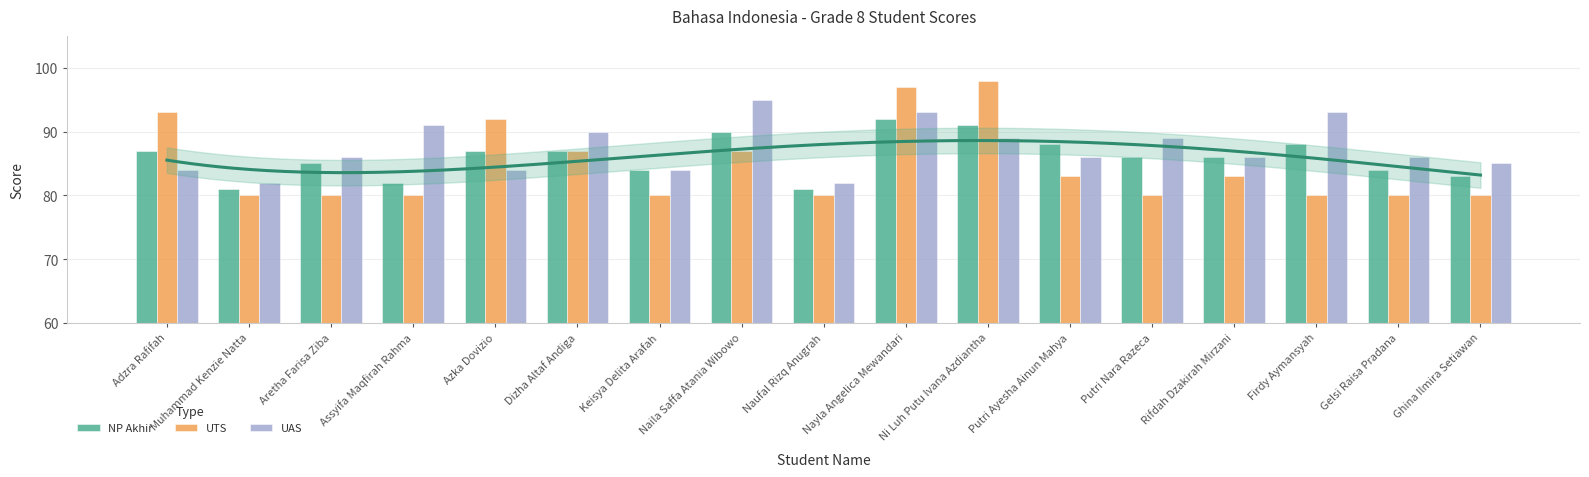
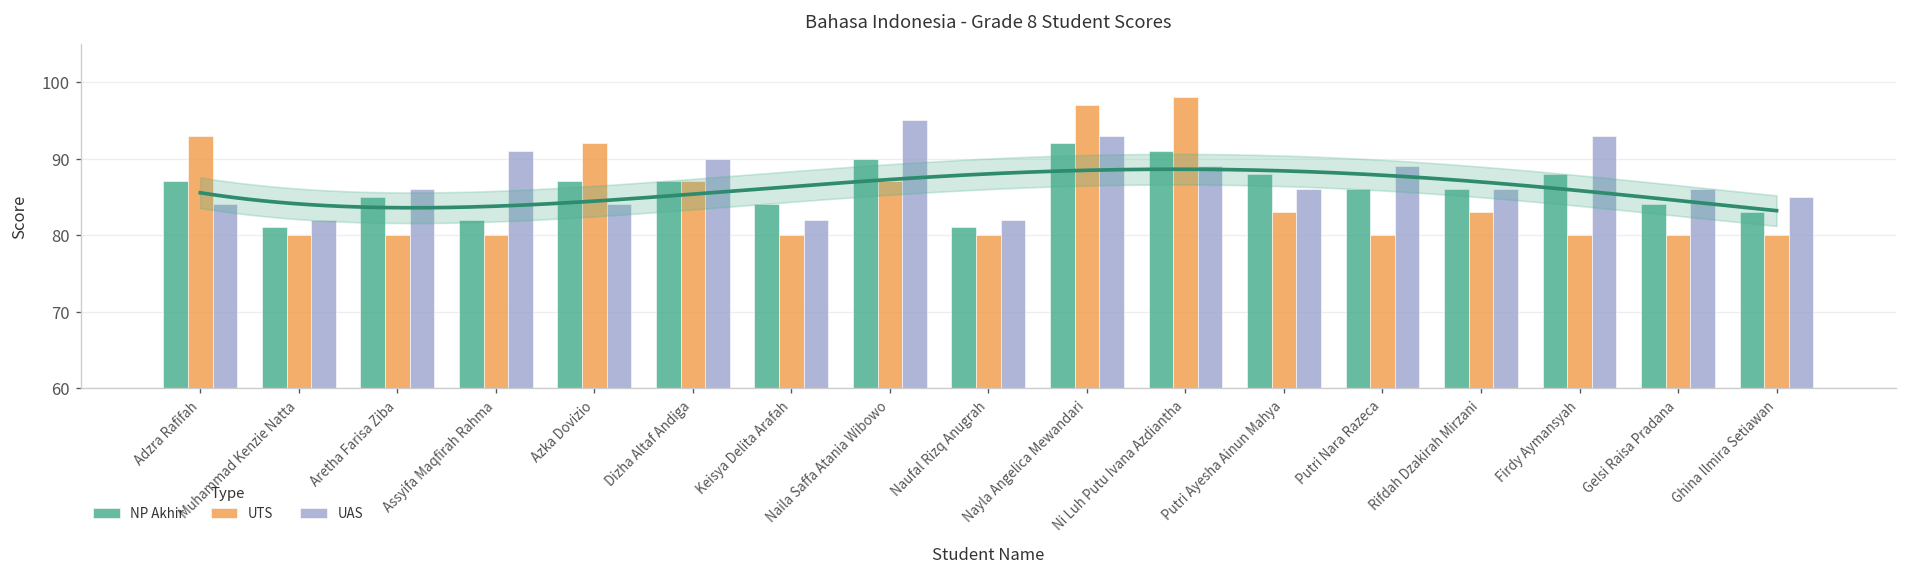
  {
    "UTS": {
      "Adzra Rafifah": 93,
      "Muhammad Kenzie Natta": 80,
      "Aretha Farisa Ziba": 80,
      "Assyifa Maqfirah Rahma": 80,
      "Azka Dovizio": 92,
      "Dizha Altaf Andiga": 87,
      "Keisya Delita Arafah": 80,
      "Naila Saffa Atania Wibowo": 87,
      "Naufal Rizq Anugrah": 80,
      "Nayla Angelica Mewandari": 97,
      "Ni Luh Putu Ivana Azdiantha": 98,
      "Putri Ayesha Ainun Mahya": 83,
      "Putri Nara Razeca": 80,
      "Rifdah Dzakirah Mirzani": 83,
      "Firdy Aymansyah": 80,
      "Gelsi Raisa Pradana": 80,
      "Ghina Ilmira Setiawan": 80
    },
    "UAS": {
      "Adzra Rafifah": 84,
      "Muhammad Kenzie Natta": 82,
      "Aretha Farisa Ziba": 86,
      "Assyifa Maqfirah Rahma": 91,
      "Azka Dovizio": 84,
      "Dizha Altaf Andiga": 90,
-     "Keisya Delita Arafah": 84,
+     "Keisya Delita Arafah": 82,
      "Naila Saffa Atania Wibowo": 95,
      "Naufal Rizq Anugrah": 82,
      "Nayla Angelica Mewandari": 93,
      "Ni Luh Putu Ivana Azdiantha": 89,
      "Putri Ayesha Ainun Mahya": 86,
      "Putri Nara Razeca": 89,
      "Rifdah Dzakirah Mirzani": 86,
      "Firdy Aymansyah": 93,
      "Gelsi Raisa Pradana": 86,
      "Ghina Ilmira Setiawan": 85
    }
  }
